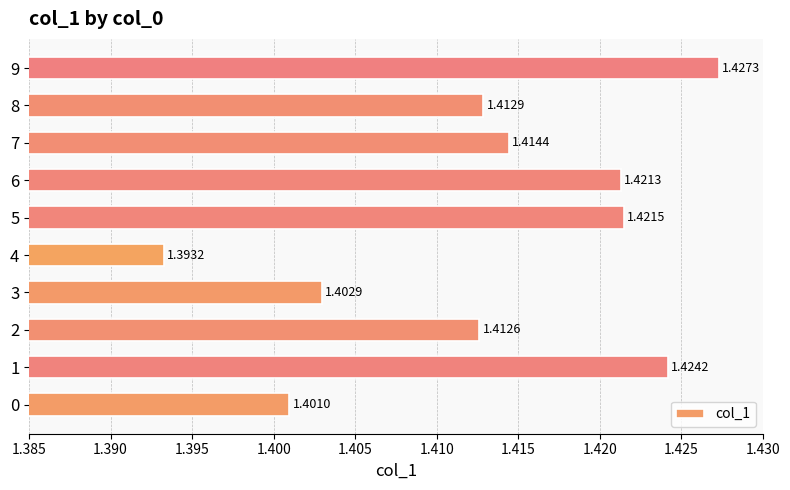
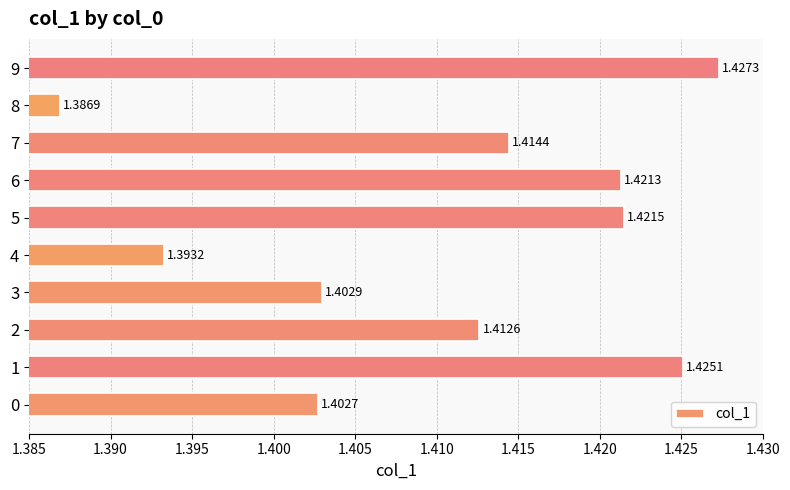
  {
    "9": 1.4273,
-   "8": 1.4129,
+   "8": 1.3869,
    "7": 1.4144,
    "6": 1.4213,
    "5": 1.4215,
    "4": 1.3932,
    "3": 1.4029,
    "2": 1.4126,
-   "1": 1.4242,
-   "0": 1.4010
+   "1": 1.4251,
+   "0": 1.4027
  }
